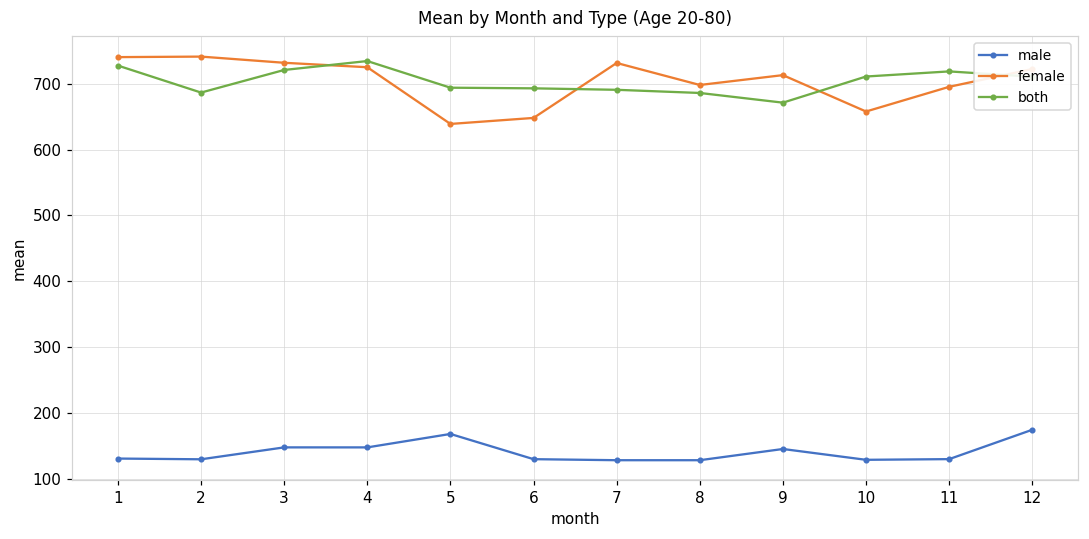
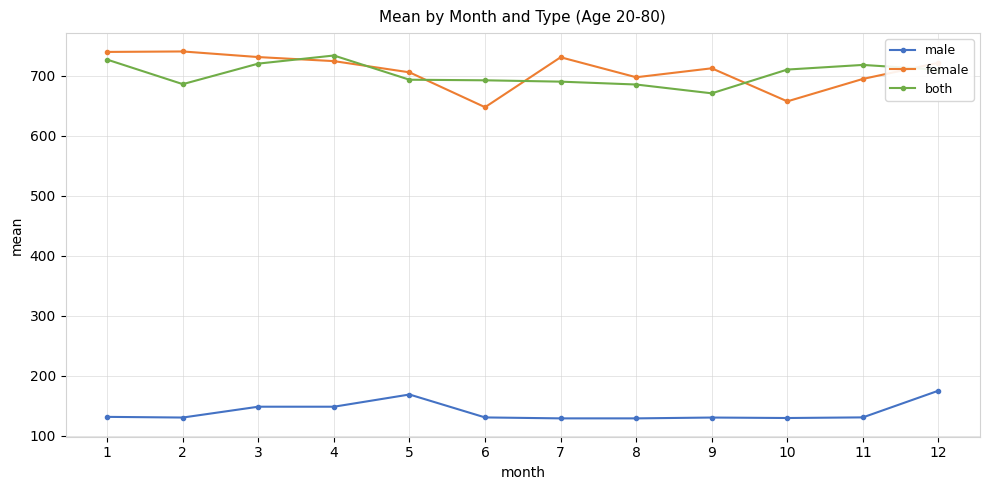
  {
    "male": {
      "1": 130,
      "2": 130,
      "3": 150,
      "4": 150,
      "5": 170,
      "6": 130,
      "7": 130,
      "8": 130,
-     "9": 150,
+     "9": 130,
      "10": 130,
      "11": 130,
      "12": 180
    },
    "female": {
      "1": 740,
      "2": 740,
      "3": 730,
      "4": 720,
-     "5": 640,
+     "5": 710,
      "6": 650,
      "7": 730,
      "8": 700,
      "9": 710,
      "10": 660,
      "11": 700
    },
    "both": {
      "1": 730,
      "2": 690,
      "3": 720,
      "4": 730,
      "5": 690,
      "6": 690,
      "7": 690,
      "8": 690,
      "9": 670,
      "10": 710,
      "11": 720
    }
  }
